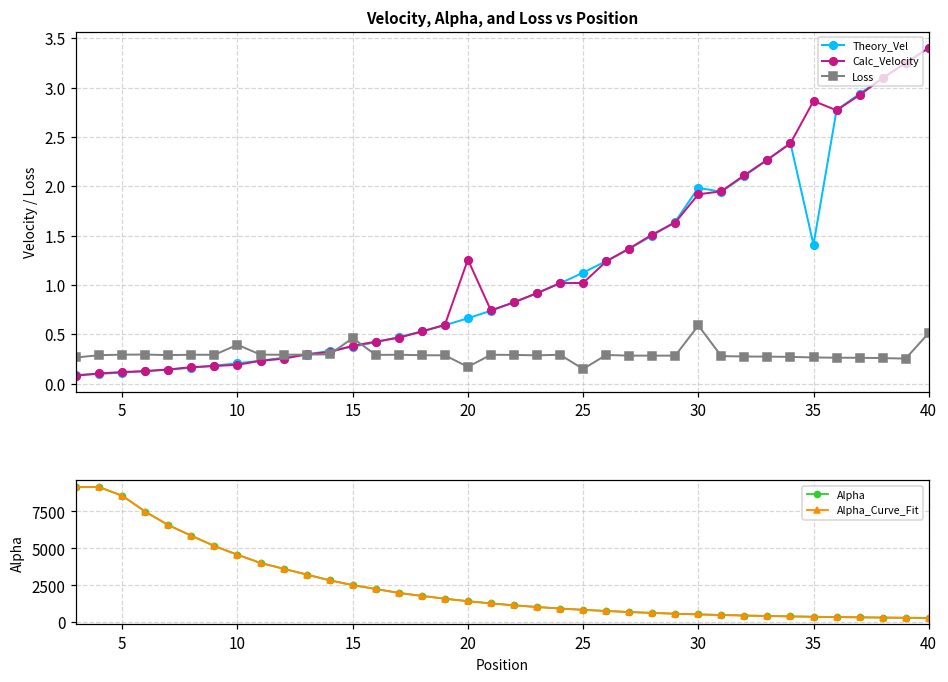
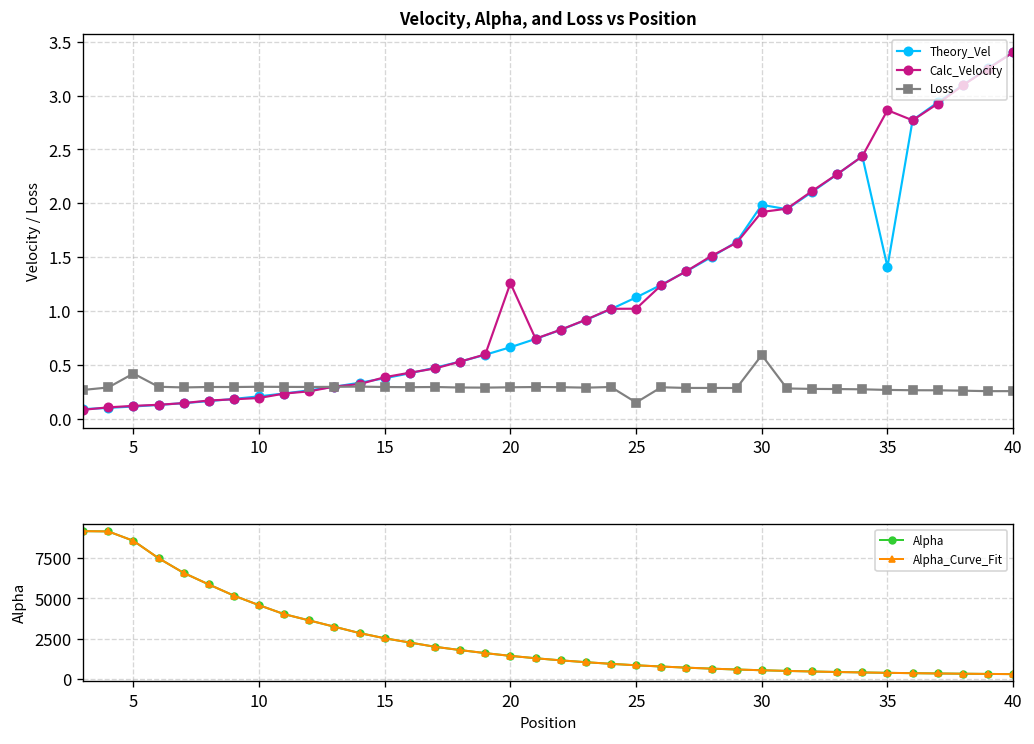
  {
    "Velocity, Alpha, and Loss vs Position": {
      "Theory_Vel": {
        "20": 0.7,
        "25": 1.1,
        "30": 2.0,
        "35": 1.4
      },
      "Calc_Velocity": {
        "20": 1.3,
        "25": 1.0,
        "30": 1.9,
        "35": 2.9
      },
      "Loss": {
-       "5": 0.3,
-       "10": 0.4,
-       "15": 0.5,
-       "20": 0.2,
+       "5": 0.4,
+       "10": 0.3,
+       "15": 0.3,
+       "20": 0.3,
        "25": 0.1,
        "30": 0.6,
        "35": 0.3,
-       "40": 0.5
+       "40": 0.3
      }
    }
  }
